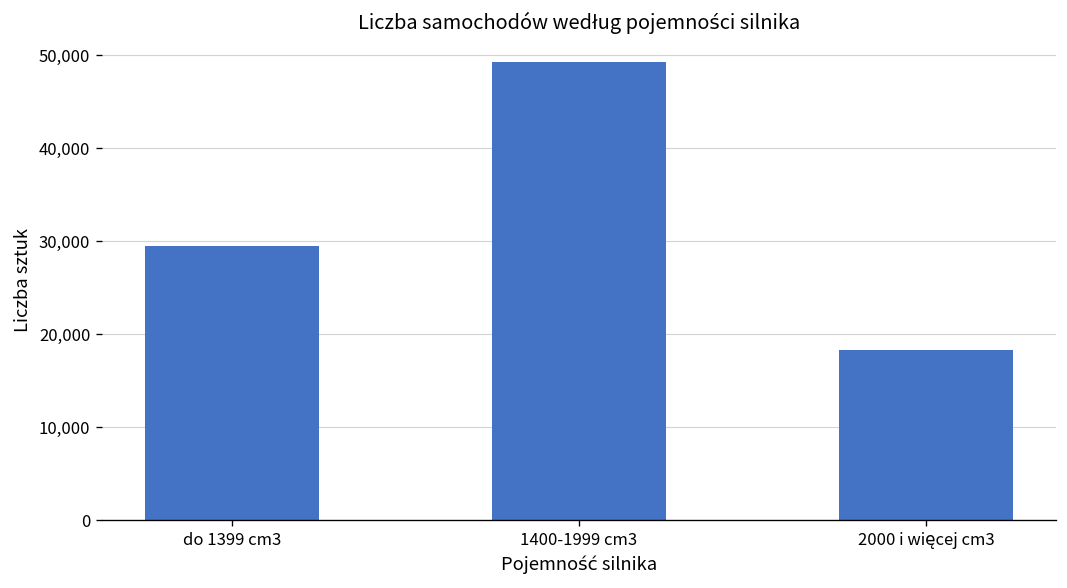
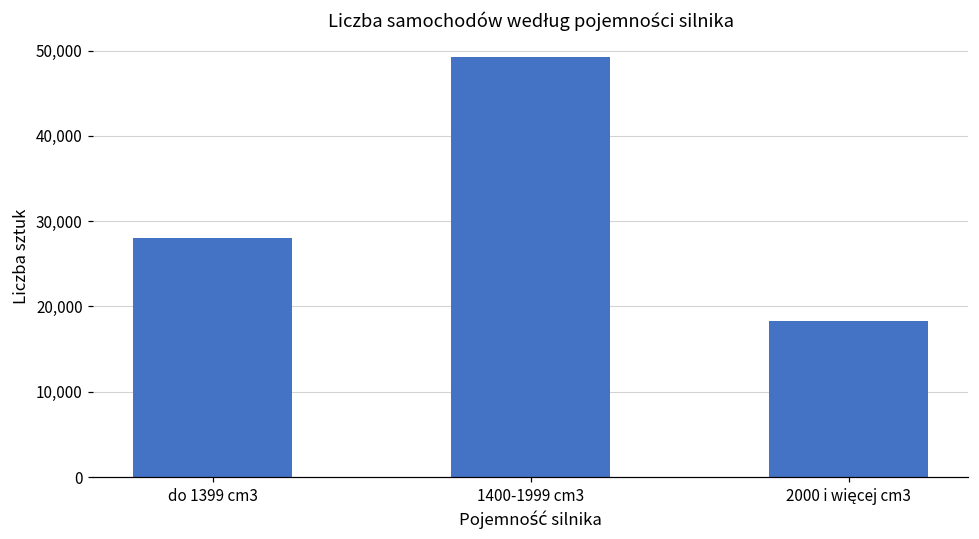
  {
-   "do 1399 cm3": "30,000",
+   "do 1399 cm3": "28,000",
    "1400-1999 cm3": "49,000",
    "2000 i więcej cm3": "18,000"
  }
